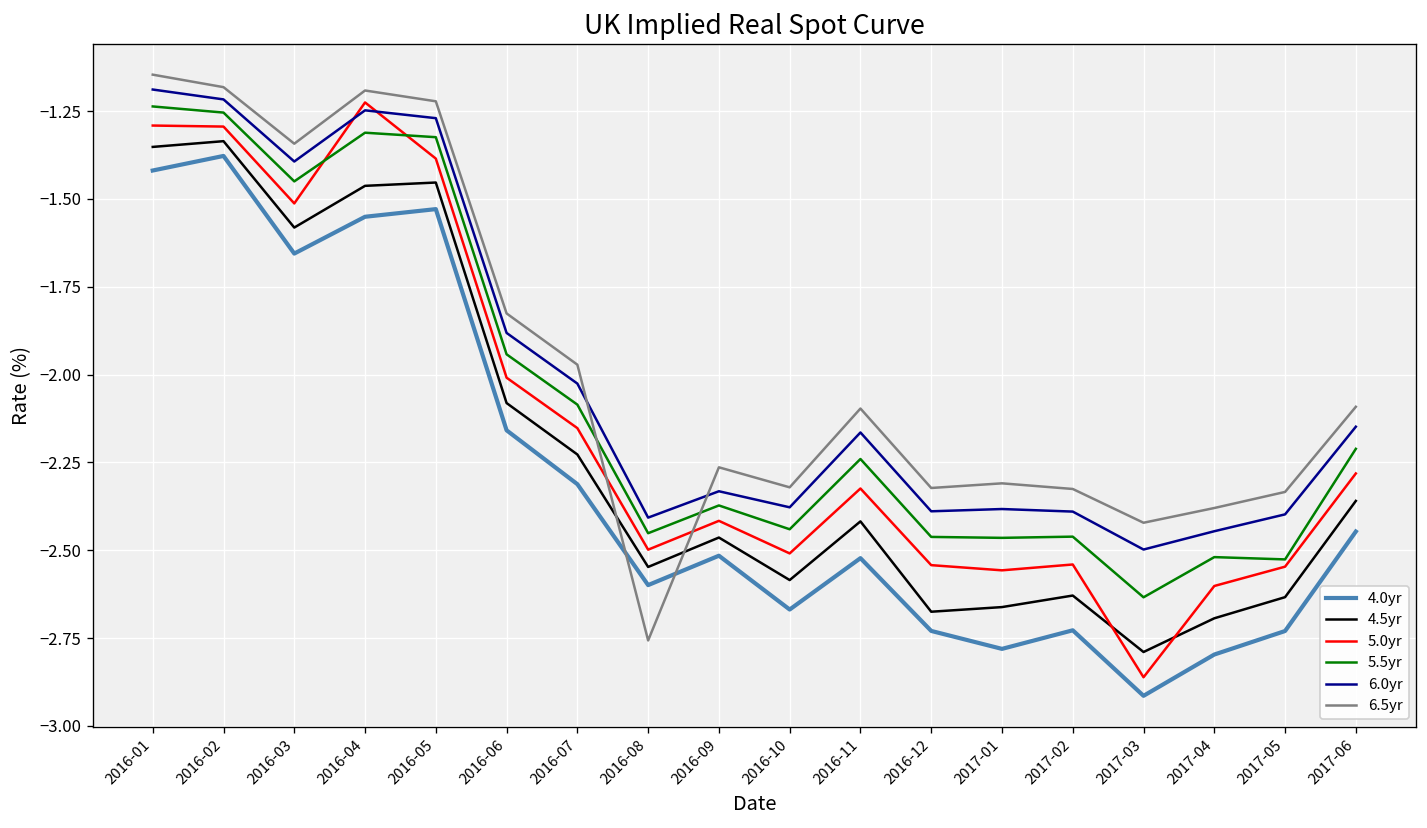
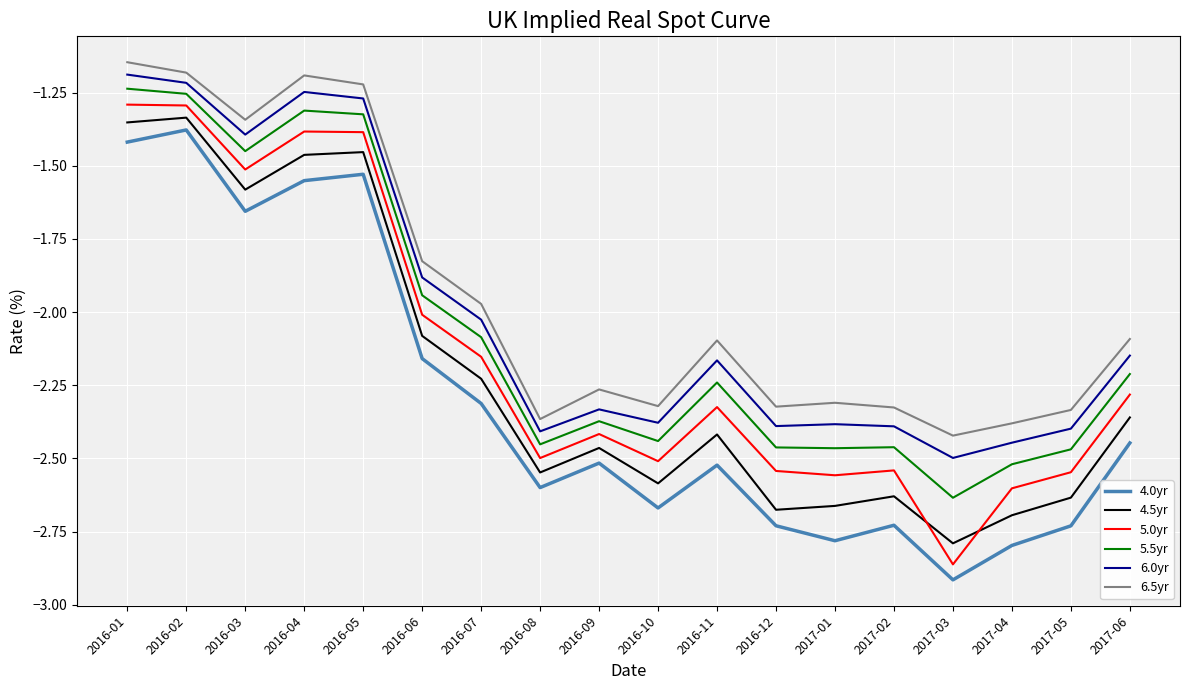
  {
    "4.0yr": {
      "2016-01": -1.42,
      "2016-02": -1.38,
      "2016-03": -1.66,
      "2016-04": -1.55,
      "2016-05": -1.53,
      "2016-06": -2.16,
      "2016-07": -2.31,
      "2016-08": -2.60,
      "2016-09": -2.52,
      "2016-10": -2.67,
      "2016-11": -2.52,
      "2016-12": -2.73,
      "2017-01": -2.78,
      "2017-02": -2.73,
      "2017-03": -2.91,
      "2017-04": -2.80,
      "2017-05": -2.73,
      "2017-06": -2.45
    },
    "4.5yr": {
      "2016-01": -1.35,
      "2016-02": -1.34,
      "2016-03": -1.58,
      "2016-04": -1.46,
      "2016-05": -1.45,
      "2016-06": -2.08,
      "2016-07": -2.23,
      "2016-08": -2.55,
      "2016-09": -2.46,
      "2016-10": -2.59,
      "2016-11": -2.42,
      "2016-12": -2.68,
      "2017-01": -2.66,
      "2017-02": -2.63,
      "2017-03": -2.79,
      "2017-04": -2.69,
      "2017-05": -2.63,
      "2017-06": -2.36
    },
    "5.0yr": {
      "2016-01": -1.29,
      "2016-02": -1.29,
      "2016-03": -1.51,
-     "2016-04": -1.23,
+     "2016-04": -1.38,
      "2016-05": -1.39,
      "2016-06": -2.01,
      "2016-07": -2.15,
      "2016-08": -2.50,
      "2016-09": -2.42,
      "2016-10": -2.51,
      "2016-11": -2.32,
      "2016-12": -2.54,
      "2017-01": -2.56,
      "2017-02": -2.54,
      "2017-03": -2.86,
      "2017-04": -2.60,
      "2017-05": -2.55,
      "2017-06": -2.28
    },
    "5.5yr": {
      "2016-01": -1.24,
      "2016-02": -1.25,
      "2016-03": -1.45,
      "2016-04": -1.31,
      "2016-05": -1.32,
      "2016-06": -1.94,
      "2016-07": -2.09,
      "2016-08": -2.45,
      "2016-09": -2.37,
      "2016-10": -2.44,
      "2016-11": -2.24,
      "2016-12": -2.46,
      "2017-01": -2.46,
      "2017-02": -2.46,
      "2017-03": -2.63,
      "2017-04": -2.52,
-     "2017-05": -2.53,
+     "2017-05": -2.47,
      "2017-06": -2.21
    },
    "6.0yr": {
      "2016-01": -1.19,
      "2016-02": -1.22,
      "2016-03": -1.39,
      "2016-04": -1.25,
      "2016-05": -1.27,
      "2016-06": -1.88,
      "2016-07": -2.03,
      "2016-08": -2.41,
      "2016-09": -2.33,
      "2016-10": -2.38,
      "2016-11": -2.16,
      "2016-12": -2.39,
      "2017-01": -2.38,
      "2017-02": -2.39,
      "2017-03": -2.50,
      "2017-04": -2.45,
      "2017-05": -2.40,
      "2017-06": -2.15
    },
    "6.5yr": {
      "2016-01": -1.15,
      "2016-02": -1.18,
      "2016-03": -1.34,
      "2016-04": -1.19,
      "2016-05": -1.22,
      "2016-06": -1.83,
      "2016-07": -1.97,
-     "2016-08": -2.76,
+     "2016-08": -2.37,
      "2016-09": -2.26,
      "2016-10": -2.32,
      "2016-11": -2.10,
      "2016-12": -2.32,
      "2017-01": -2.31,
      "2017-02": -2.33,
      "2017-03": -2.42,
      "2017-04": -2.38,
      "2017-05": -2.33,
      "2017-06": -2.09
    }
  }
